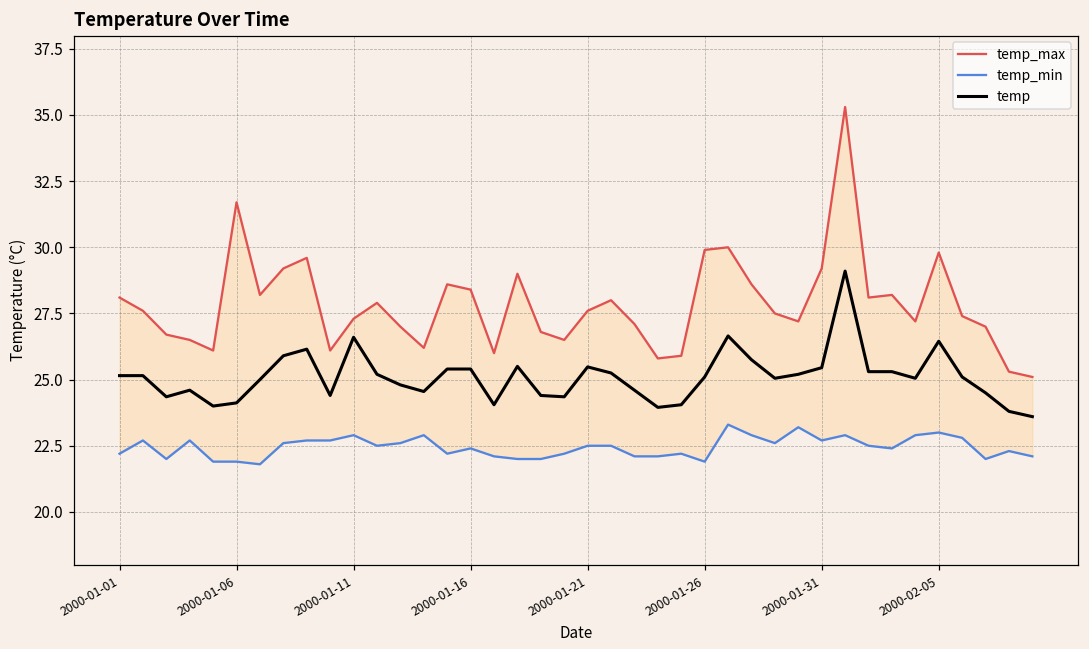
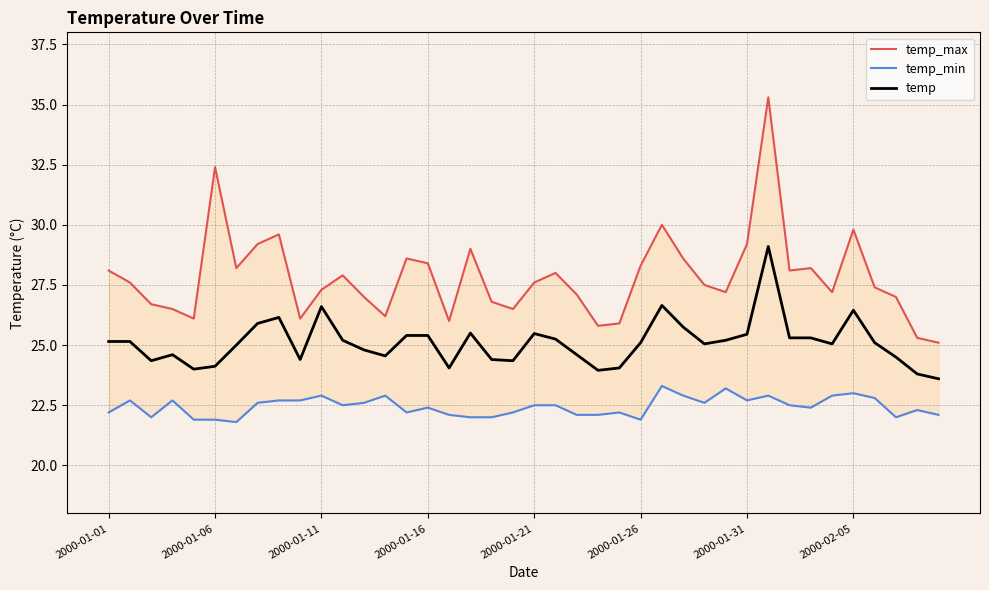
  {
    "temp_max": {
      "2000-01-01": 28.1,
-     "2000-01-06": 31.7,
+     "2000-01-06": 32.4,
      "2000-01-11": 27.3,
      "2000-01-16": 28.4,
      "2000-01-21": 27.6,
-     "2000-01-26": 29.9,
+     "2000-01-26": 28.3,
      "2000-01-31": 29.2,
      "2000-02-05": 29.8
    },
    "temp_min": {
      "2000-01-01": 22.2,
      "2000-01-06": 21.9,
      "2000-01-11": 22.9,
      "2000-01-16": 22.4,
      "2000-01-21": 22.5,
      "2000-01-26": 21.9,
      "2000-01-31": 22.7,
      "2000-02-05": 23.0
    },
    "temp": {
      "2000-01-01": 25.2,
      "2000-01-06": 24.1,
      "2000-01-11": 26.6,
      "2000-01-16": 25.4,
      "2000-01-21": 25.5,
      "2000-01-26": 25.1,
      "2000-01-31": 25.5,
      "2000-02-05": 26.5
    }
  }
